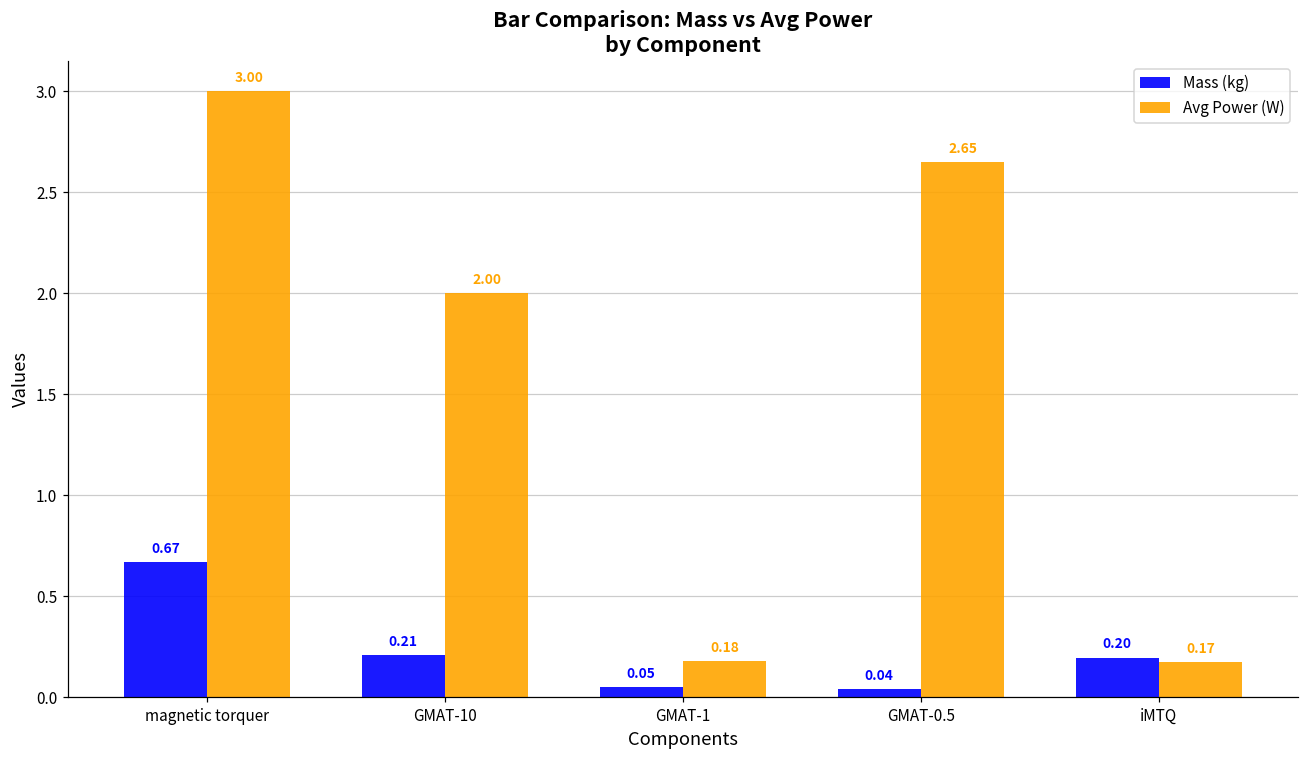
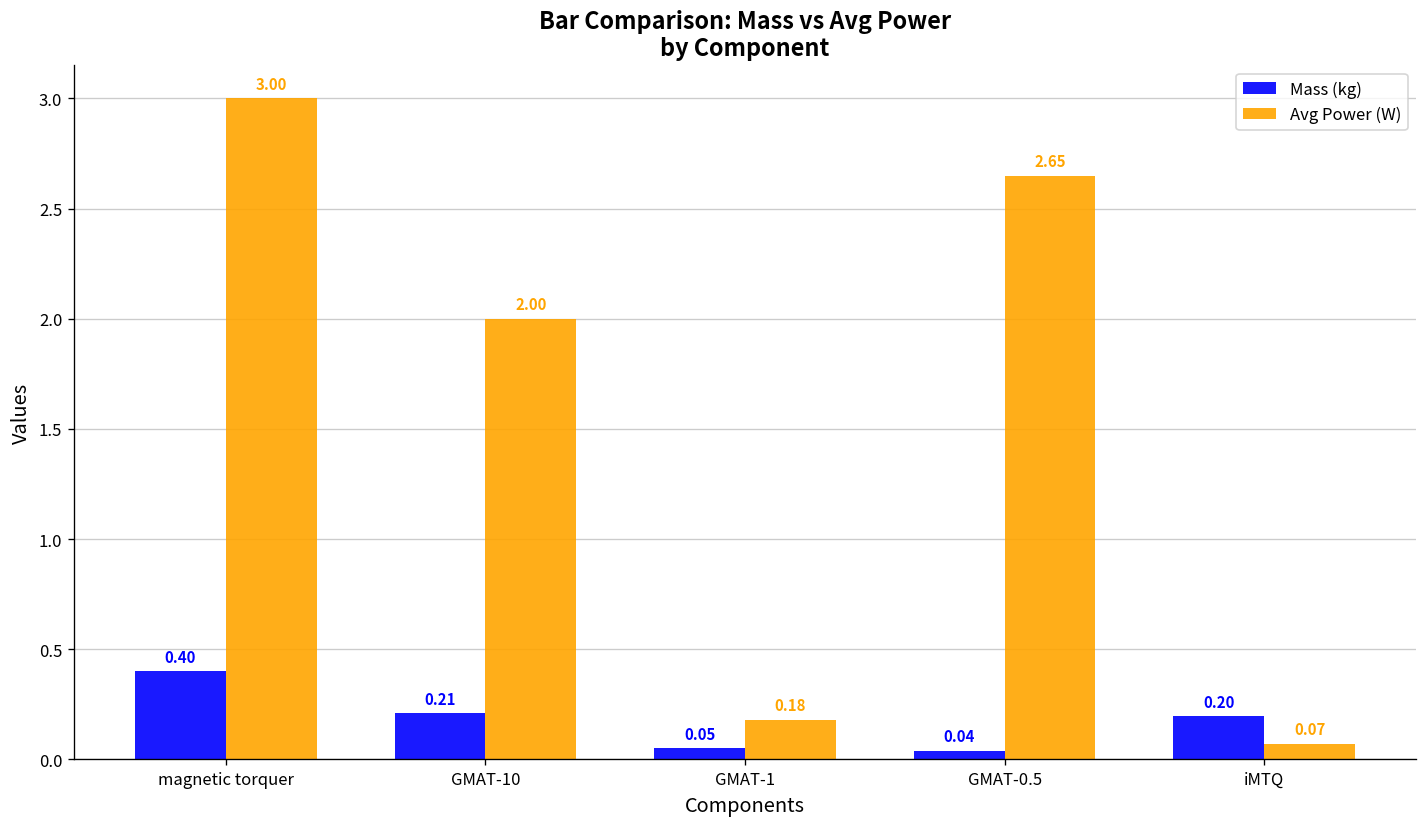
  {
    "Mass (kg)": {
-     "magnetic torquer": 0.67,
+     "magnetic torquer": 0.40,
      "GMAT-10": 0.21,
      "GMAT-1": 0.05,
      "GMAT-0.5": 0.04,
      "iMTQ": 0.20
    },
    "Avg Power (W)": {
      "magnetic torquer": 3.00,
      "GMAT-10": 2.00,
      "GMAT-1": 0.18,
      "GMAT-0.5": 2.65,
-     "iMTQ": 0.17
+     "iMTQ": 0.07
    }
  }
